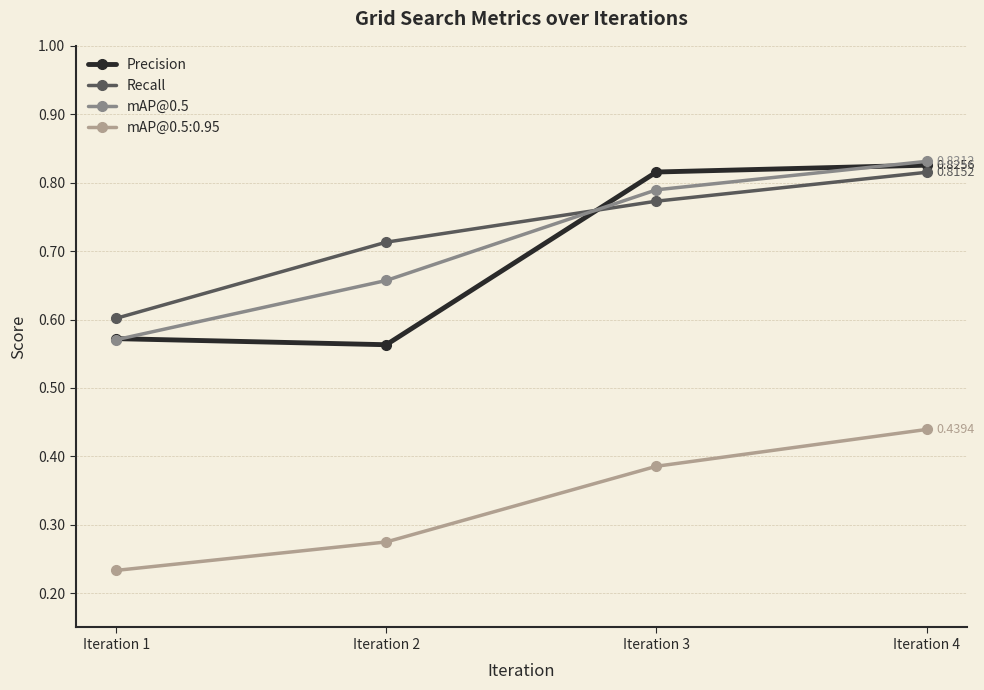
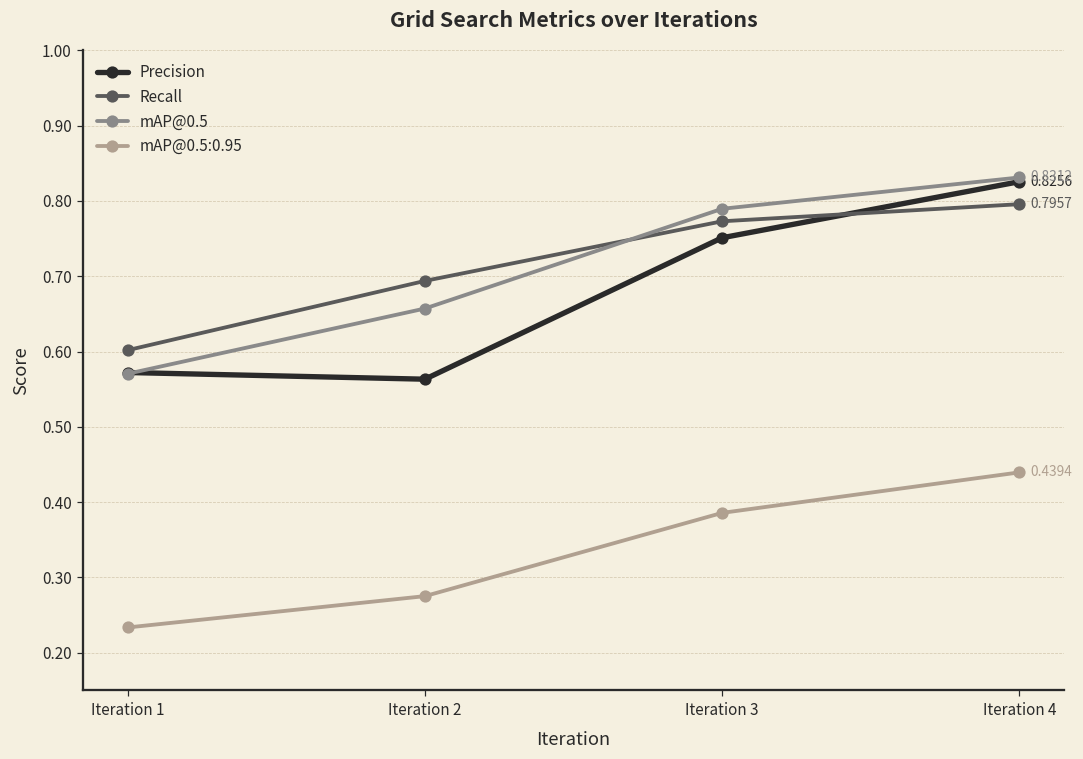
  {
    "Precision": {
      "Iteration 2": 0.56,
-     "Iteration 3": 0.82
+     "Iteration 3": 0.75
    },
    "Recall": {
-     "Iteration 2": 0.71,
-     "Iteration 4": 0.8152
+     "Iteration 2": 0.69,
+     "Iteration 4": 0.7957
    }
  }
